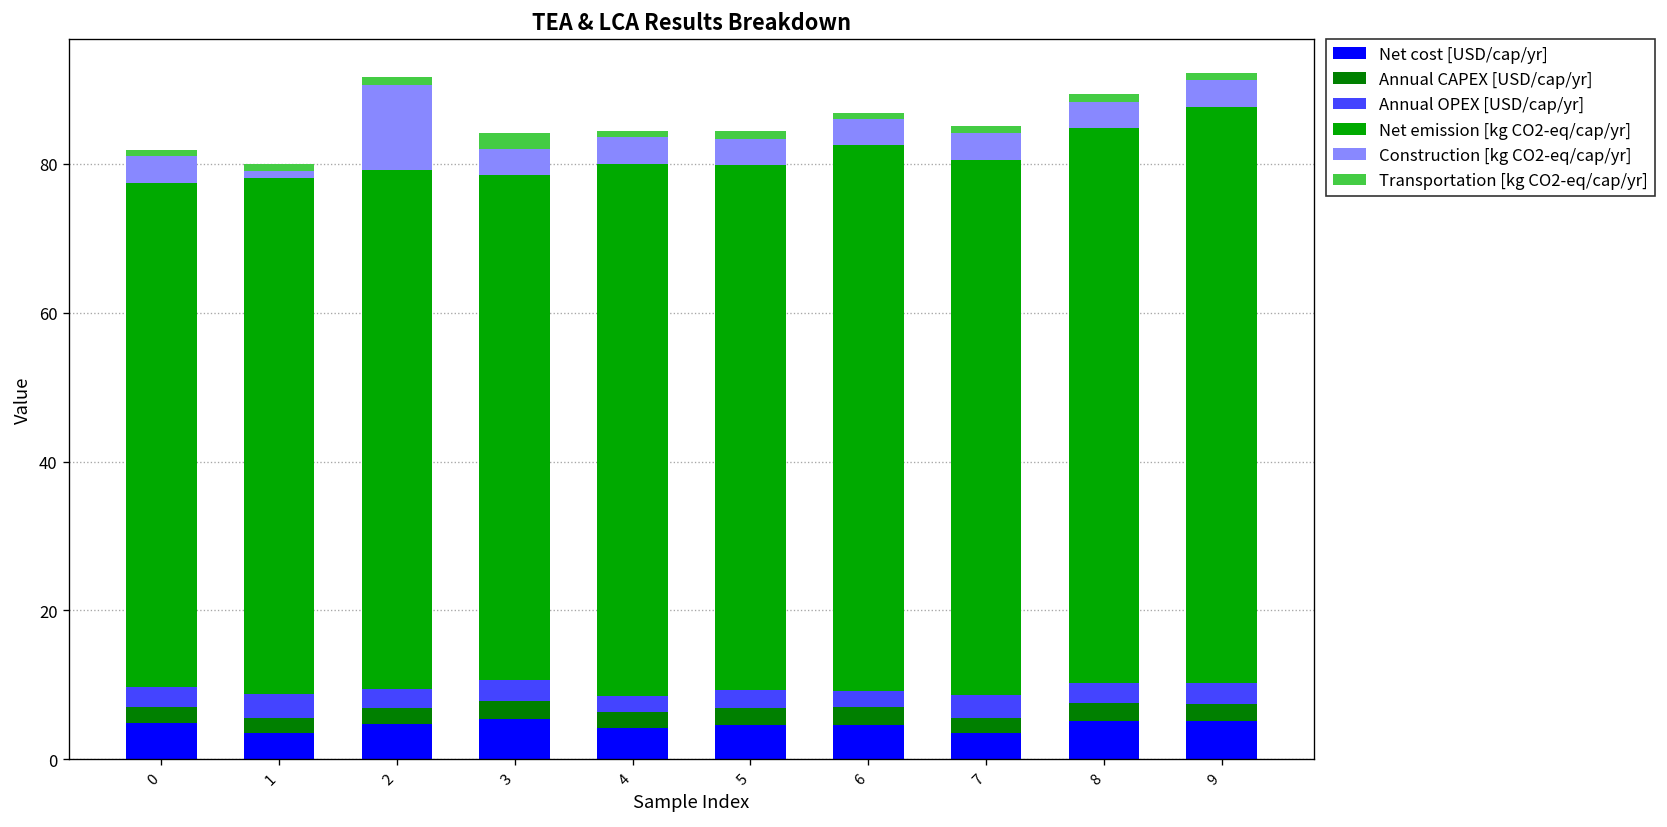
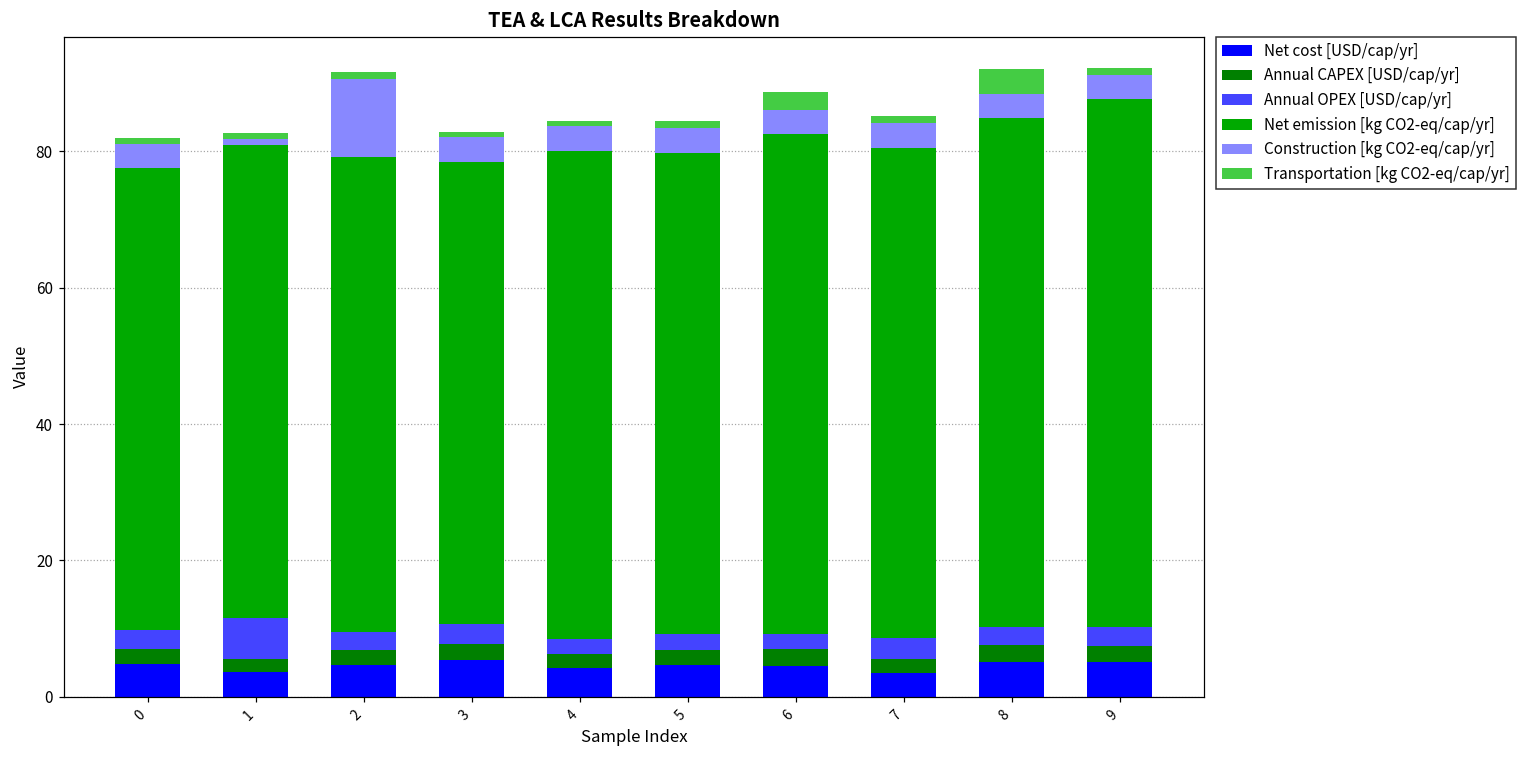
  {
    "Net cost [USD/cap/yr]": {
      "0": 5,
      "1": 4,
      "2": 5,
      "3": 5,
      "4": 4,
      "5": 5,
      "6": 5,
      "7": 4,
      "8": 5,
      "9": 5
    },
    "Annual OPEX [USD/cap/yr]": {
      "0": 3,
-     "1": 3,
+     "1": 6,
      "2": 3,
      "3": 3,
      "4": 2,
      "5": 2,
      "6": 2,
      "7": 3,
      "8": 3,
      "9": 3
    },
    "Construction [kg CO2-eq/cap/yr]": {
      "0": 4,
      "1": 1,
      "2": 11,
      "3": 4,
      "4": 4,
      "5": 4,
      "6": 4,
      "7": 4,
      "8": 4,
      "9": 4
    },
    "Transportation [kg CO2-eq/cap/yr]": {
      "0": 1,
      "1": 1,
      "2": 1,
-     "3": 2,
+     "3": 1,
      "4": 1,
      "5": 1,
-     "6": 1,
+     "6": 3,
      "7": 1,
-     "8": 1,
+     "8": 4,
      "9": 1
    }
  }
